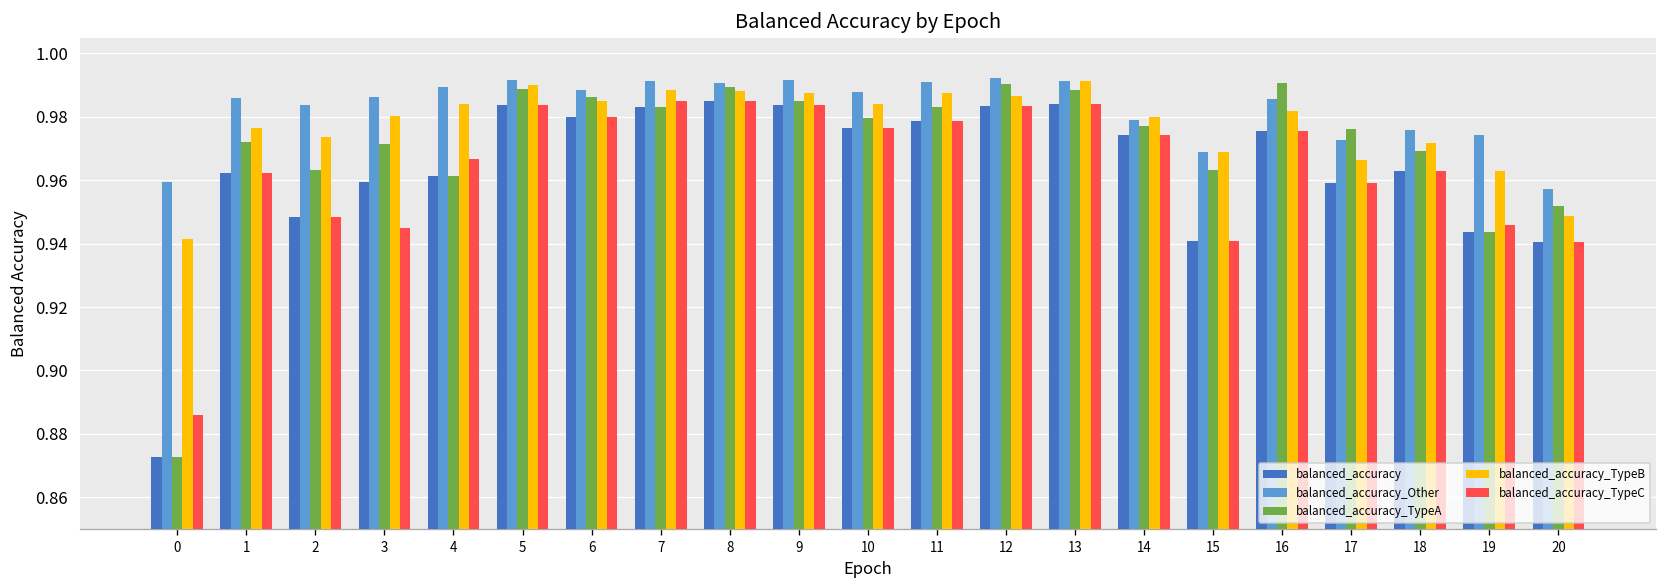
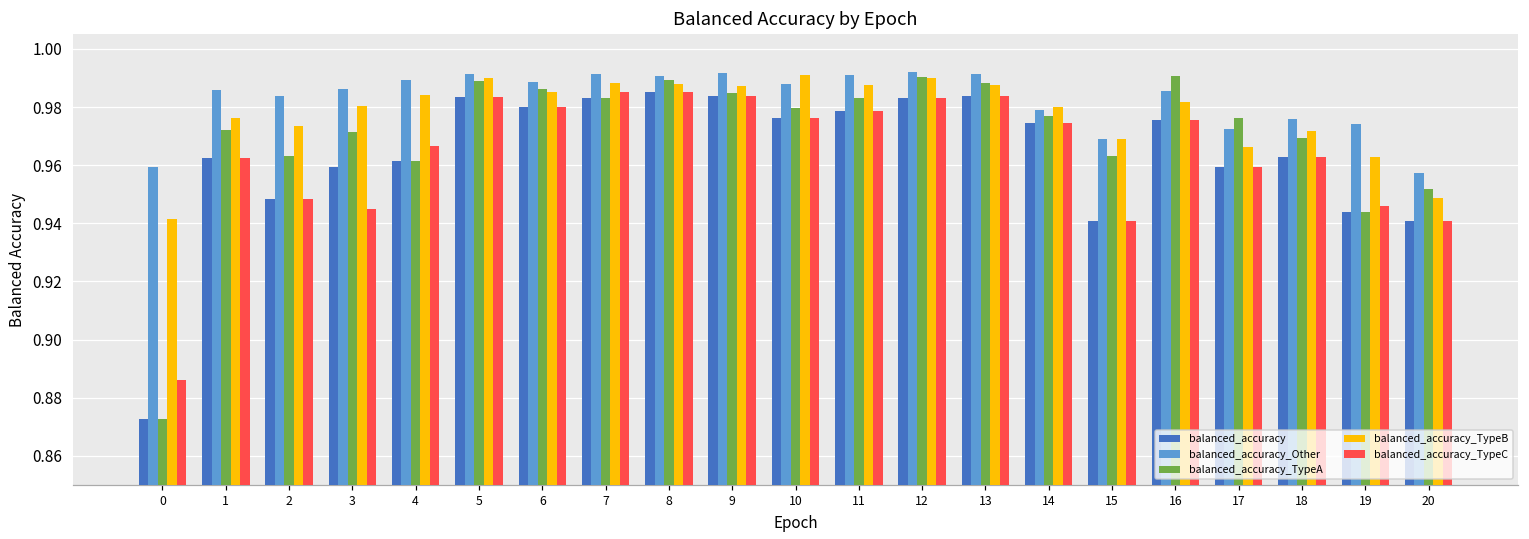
  {
    "balanced_accuracy_TypeA": {
      "0": 0.873,
      "1": 0.972,
      "2": 0.963,
      "3": 0.972,
      "4": 0.961,
      "5": 0.989,
      "6": 0.986,
      "7": 0.983,
      "8": 0.989,
      "9": 0.985,
      "10": 0.980,
      "11": 0.983,
      "12": 0.990,
      "13": 0.988,
      "14": 0.977,
      "15": 0.963,
      "16": 0.991,
      "17": 0.976,
      "18": 0.969,
      "19": 0.944,
      "20": 0.952
    },
    "balanced_accuracy_TypeB": {
      "0": 0.942,
      "1": 0.976,
      "2": 0.974,
      "3": 0.980,
      "4": 0.984,
      "5": 0.990,
      "6": 0.985,
      "7": 0.988,
      "8": 0.988,
      "9": 0.987,
-     "10": 0.984,
+     "10": 0.991,
      "11": 0.987,
-     "12": 0.987,
-     "13": 0.991,
+     "12": 0.990,
+     "13": 0.987,
      "14": 0.980,
      "15": 0.969,
      "16": 0.982,
      "17": 0.966,
      "18": 0.972,
      "19": 0.963,
      "20": 0.949
    },
    "balanced_accuracy_TypeC": {
      "0": 0.886,
      "1": 0.962,
      "2": 0.948,
      "3": 0.945,
      "4": 0.967,
      "5": 0.984,
      "6": 0.980,
      "7": 0.985,
      "8": 0.985,
      "9": 0.984,
      "10": 0.976,
      "11": 0.979,
      "12": 0.983,
      "13": 0.984,
      "14": 0.974,
      "15": 0.941,
      "16": 0.976,
      "17": 0.959,
      "18": 0.963,
      "19": 0.946,
      "20": 0.941
    }
  }
